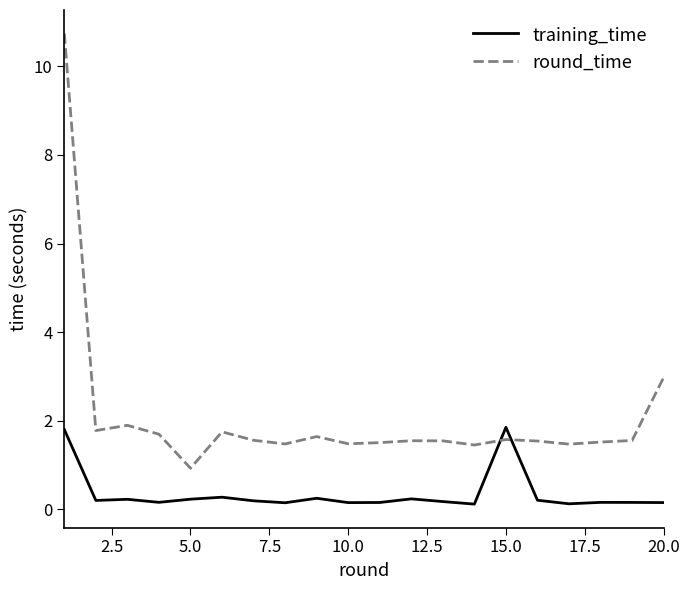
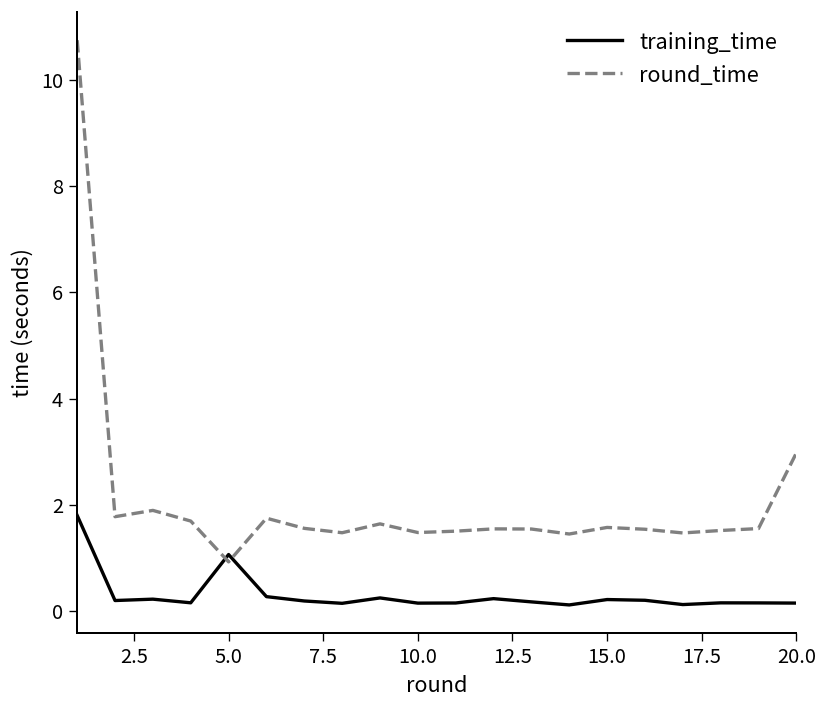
  {
    "training_time": {
-     "5.0": 0.2,
+     "5.0": 1.1,
      "10.0": 0.2,
-     "15.0": 1.9,
+     "15.0": 0.2,
      "20.0": 0.2
    },
    "round_time": {
      "5.0": 0.9,
      "10.0": 1.5,
      "15.0": 1.6,
      "20.0": 3.0
    }
  }
